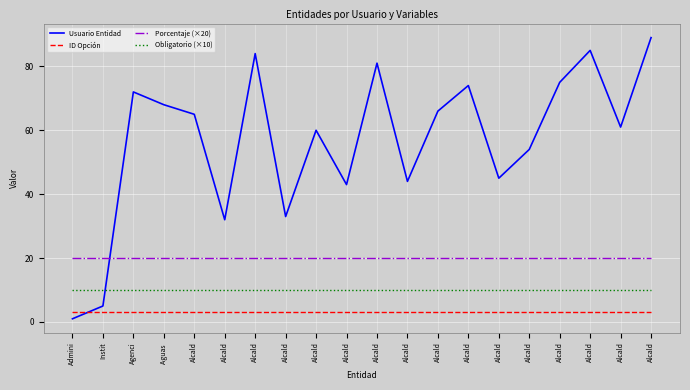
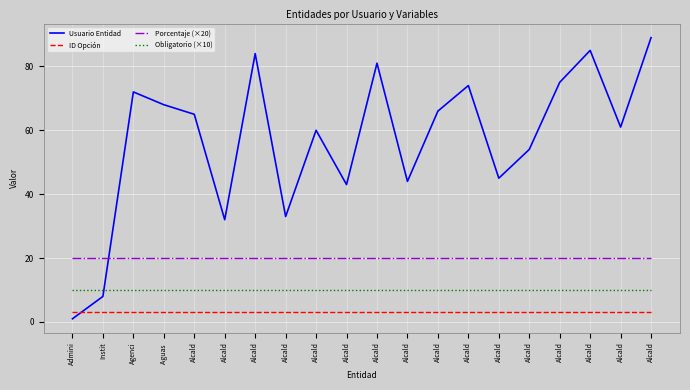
  {
    "Usuario Entidad": {
      "Admini": 1,
-     "Instit": 5,
+     "Instit": 8,
      "Agenci": 72,
      "Aguas": 68
    },
    "ID Opción": {
      "Admini": 3,
      "Instit": 3,
      "Agenci": 3,
      "Aguas": 3
    },
    "Porcentaje (×20)": {
      "Admini": 20,
      "Instit": 20,
      "Agenci": 20,
      "Aguas": 20
    },
    "Obligatorio (×10)": {
      "Admini": 10,
      "Instit": 10,
      "Agenci": 10,
      "Aguas": 10
    }
  }
